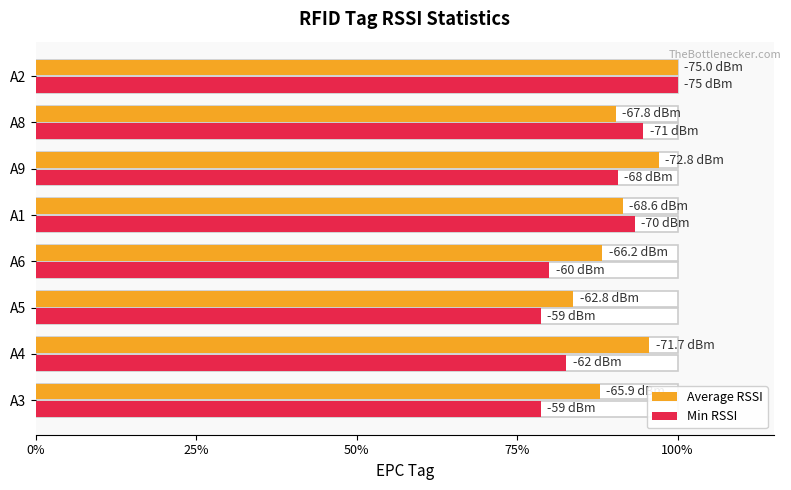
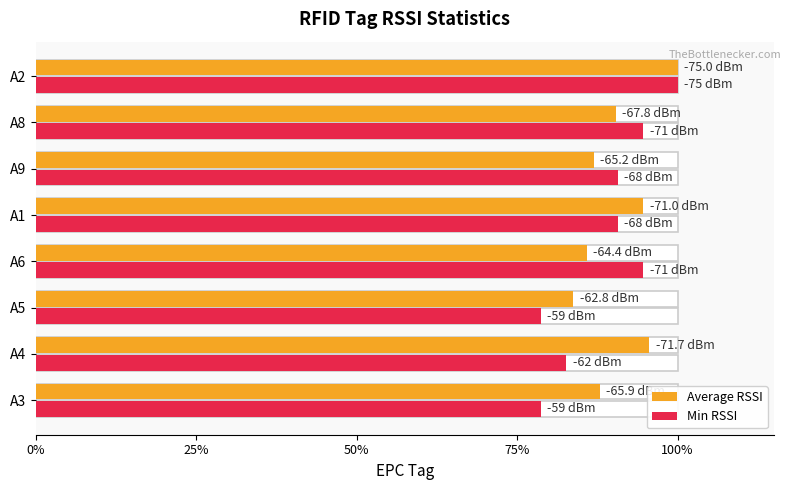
  {
    "Average RSSI": {
-     "A9": -72.8,
-     "A1": -68.6,
-     "A6": -66.2
+     "A9": -65.2,
+     "A1": -71.0,
+     "A6": -64.4
    },
    "Min RSSI": {
-     "A1": -70,
-     "A6": -60
+     "A1": -68,
+     "A6": -71
    }
  }
